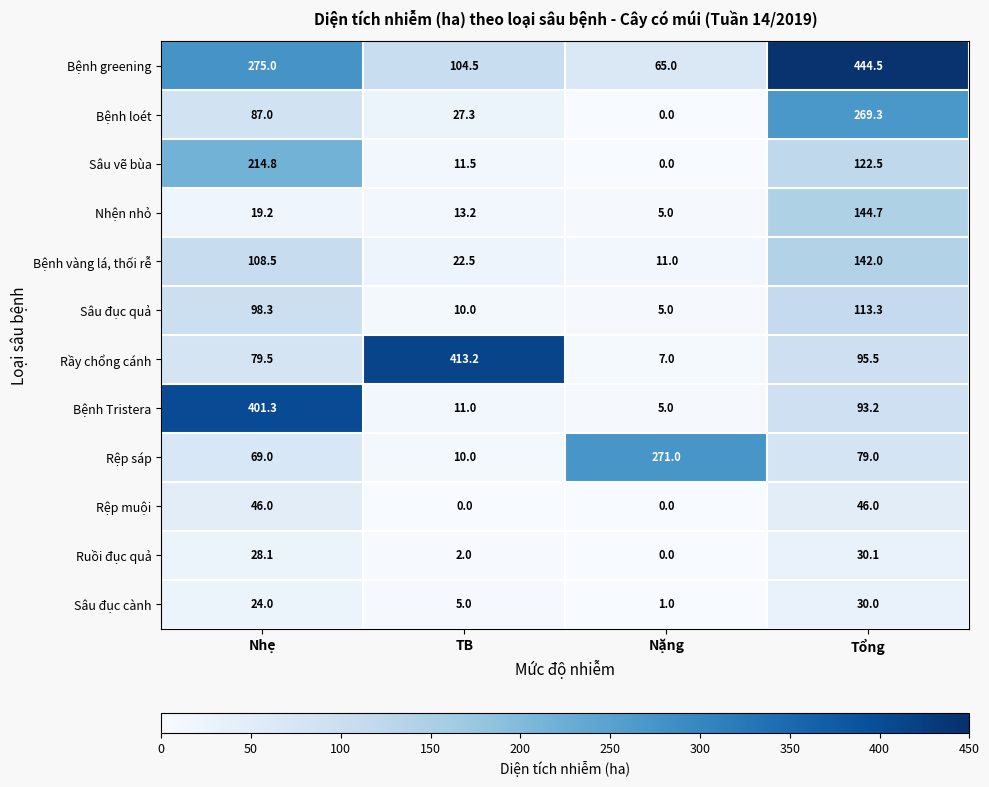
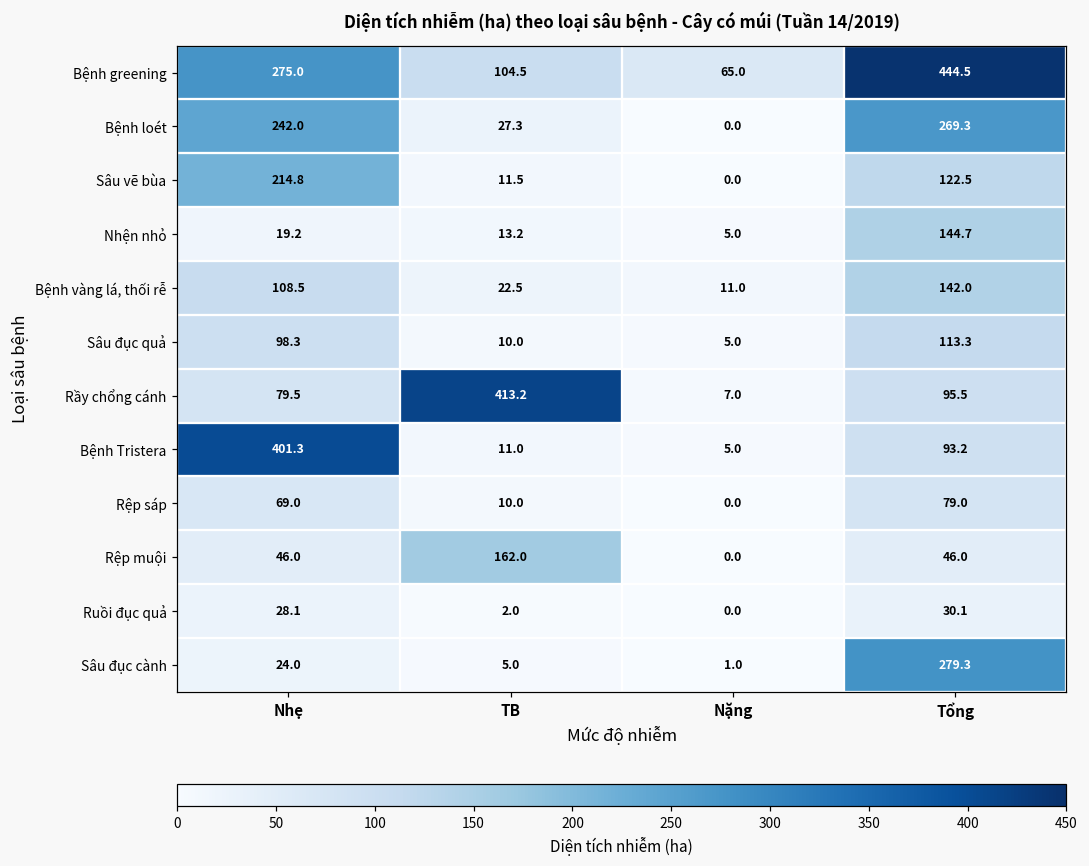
  {
    "Bệnh greening": {
      "Nhẹ": 275.0,
      "TB": 104.5,
      "Nặng": 65.0,
      "Tổng": 444.5
    },
    "Bệnh loét": {
-     "Nhẹ": 87.0,
+     "Nhẹ": 242.0,
      "TB": 27.3,
      "Nặng": 0.0,
      "Tổng": 269.3
    },
    "Sâu vẽ bùa": {
      "Nhẹ": 214.8,
      "TB": 11.5,
      "Nặng": 0.0,
      "Tổng": 122.5
    },
    "Nhện nhỏ": {
      "Nhẹ": 19.2,
      "TB": 13.2,
      "Nặng": 5.0,
      "Tổng": 144.7
    },
    "Bệnh vàng lá, thối rễ": {
      "Nhẹ": 108.5,
      "TB": 22.5,
      "Nặng": 11.0,
      "Tổng": 142.0
    },
    "Sâu đục quả": {
      "Nhẹ": 98.3,
      "TB": 10.0,
      "Nặng": 5.0,
      "Tổng": 113.3
    },
    "Rầy chổng cánh": {
      "Nhẹ": 79.5,
      "TB": 413.2,
      "Nặng": 7.0,
      "Tổng": 95.5
    },
    "Bệnh Tristera": {
      "Nhẹ": 401.3,
      "TB": 11.0,
      "Nặng": 5.0,
      "Tổng": 93.2
    },
    "Rệp sáp": {
      "Nhẹ": 69.0,
      "TB": 10.0,
-     "Nặng": 271.0,
+     "Nặng": 0.0,
      "Tổng": 79.0
    },
    "Rệp muội": {
      "Nhẹ": 46.0,
-     "TB": 0.0,
+     "TB": 162.0,
      "Nặng": 0.0,
      "Tổng": 46.0
    },
    "Ruồi đục quả": {
      "Nhẹ": 28.1,
      "TB": 2.0,
      "Nặng": 0.0,
      "Tổng": 30.1
    },
    "Sâu đục cành": {
      "Nhẹ": 24.0,
      "TB": 5.0,
      "Nặng": 1.0,
-     "Tổng": 30.0
+     "Tổng": 279.3
    }
  }
